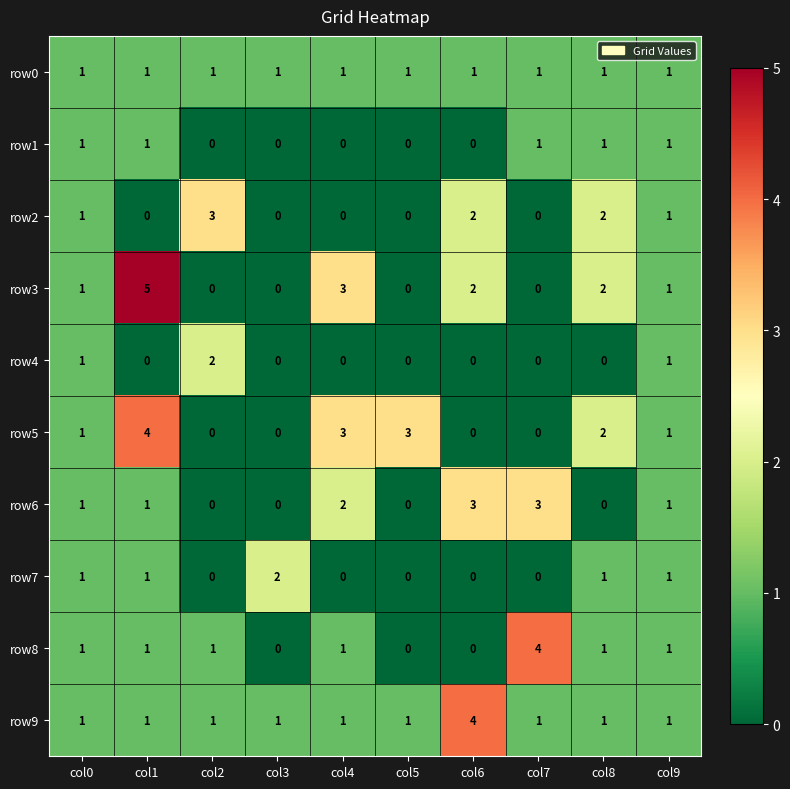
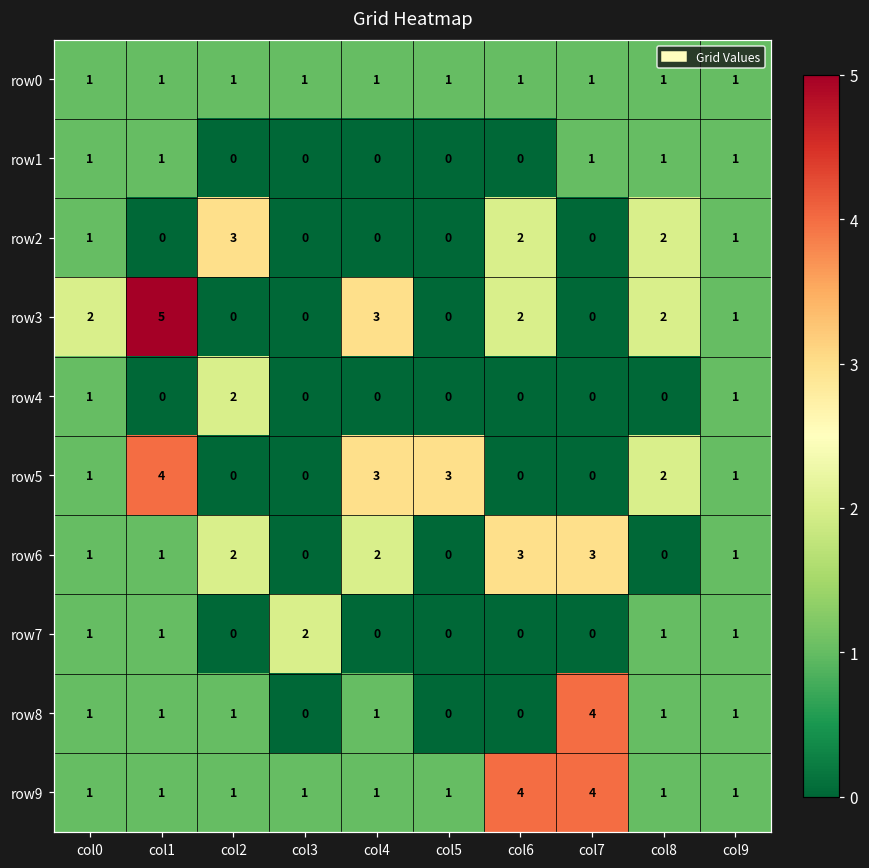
  {
    "row0": {
      "col0": 1,
      "col1": 1,
      "col2": 1,
      "col3": 1,
      "col4": 1,
      "col5": 1,
      "col6": 1,
      "col7": 1,
      "col8": 1,
      "col9": 1
    },
    "row1": {
      "col0": 1,
      "col1": 1,
      "col2": 0,
      "col3": 0,
      "col4": 0,
      "col5": 0,
      "col6": 0,
      "col7": 1,
      "col8": 1,
      "col9": 1
    },
    "row2": {
      "col0": 1,
      "col1": 0,
      "col2": 3,
      "col3": 0,
      "col4": 0,
      "col5": 0,
      "col6": 2,
      "col7": 0,
      "col8": 2,
      "col9": 1
    },
    "row3": {
-     "col0": 1,
+     "col0": 2,
      "col1": 5,
      "col2": 0,
      "col3": 0,
      "col4": 3,
      "col5": 0,
      "col6": 2,
      "col7": 0,
      "col8": 2,
      "col9": 1
    },
    "row4": {
      "col0": 1,
      "col1": 0,
      "col2": 2,
      "col3": 0,
      "col4": 0,
      "col5": 0,
      "col6": 0,
      "col7": 0,
      "col8": 0,
      "col9": 1
    },
    "row5": {
      "col0": 1,
      "col1": 4,
      "col2": 0,
      "col3": 0,
      "col4": 3,
      "col5": 3,
      "col6": 0,
      "col7": 0,
      "col8": 2,
      "col9": 1
    },
    "row6": {
      "col0": 1,
      "col1": 1,
-     "col2": 0,
+     "col2": 2,
      "col3": 0,
      "col4": 2,
      "col5": 0,
      "col6": 3,
      "col7": 3,
      "col8": 0,
      "col9": 1
    },
    "row7": {
      "col0": 1,
      "col1": 1,
      "col2": 0,
      "col3": 2,
      "col4": 0,
      "col5": 0,
      "col6": 0,
      "col7": 0,
      "col8": 1,
      "col9": 1
    },
    "row8": {
      "col0": 1,
      "col1": 1,
      "col2": 1,
      "col3": 0,
      "col4": 1,
      "col5": 0,
      "col6": 0,
      "col7": 4,
      "col8": 1,
      "col9": 1
    },
    "row9": {
      "col0": 1,
      "col1": 1,
      "col2": 1,
      "col3": 1,
      "col4": 1,
      "col5": 1,
      "col6": 4,
-     "col7": 1,
+     "col7": 4,
      "col8": 1,
      "col9": 1
    }
  }
